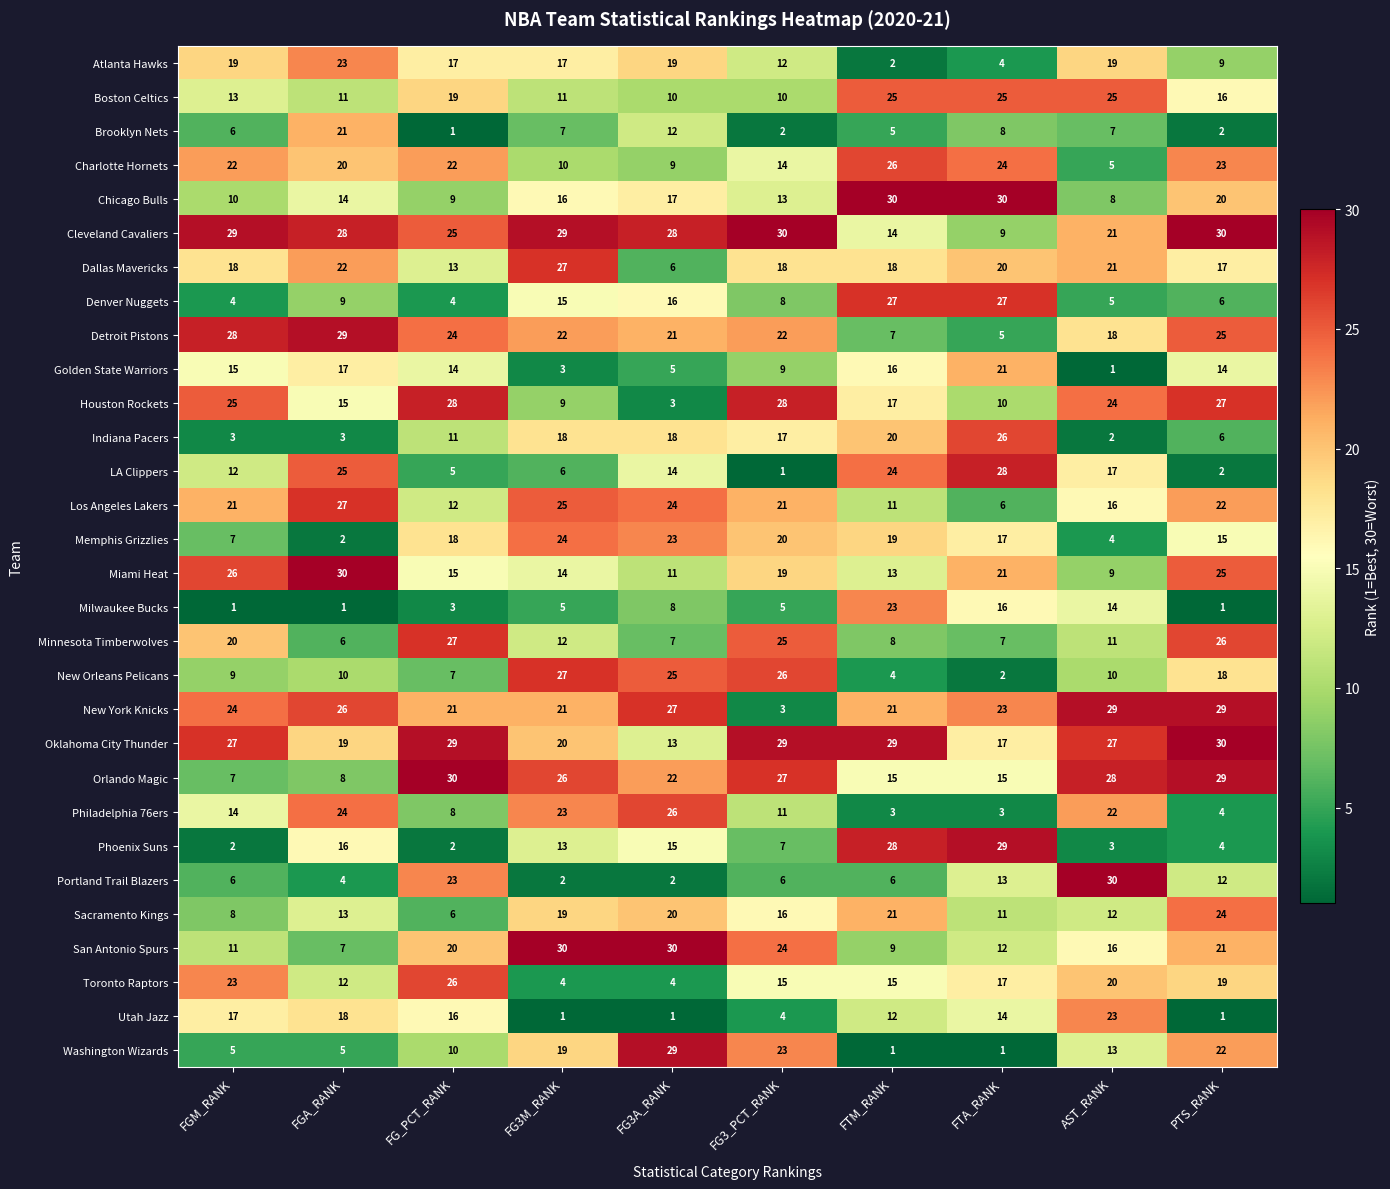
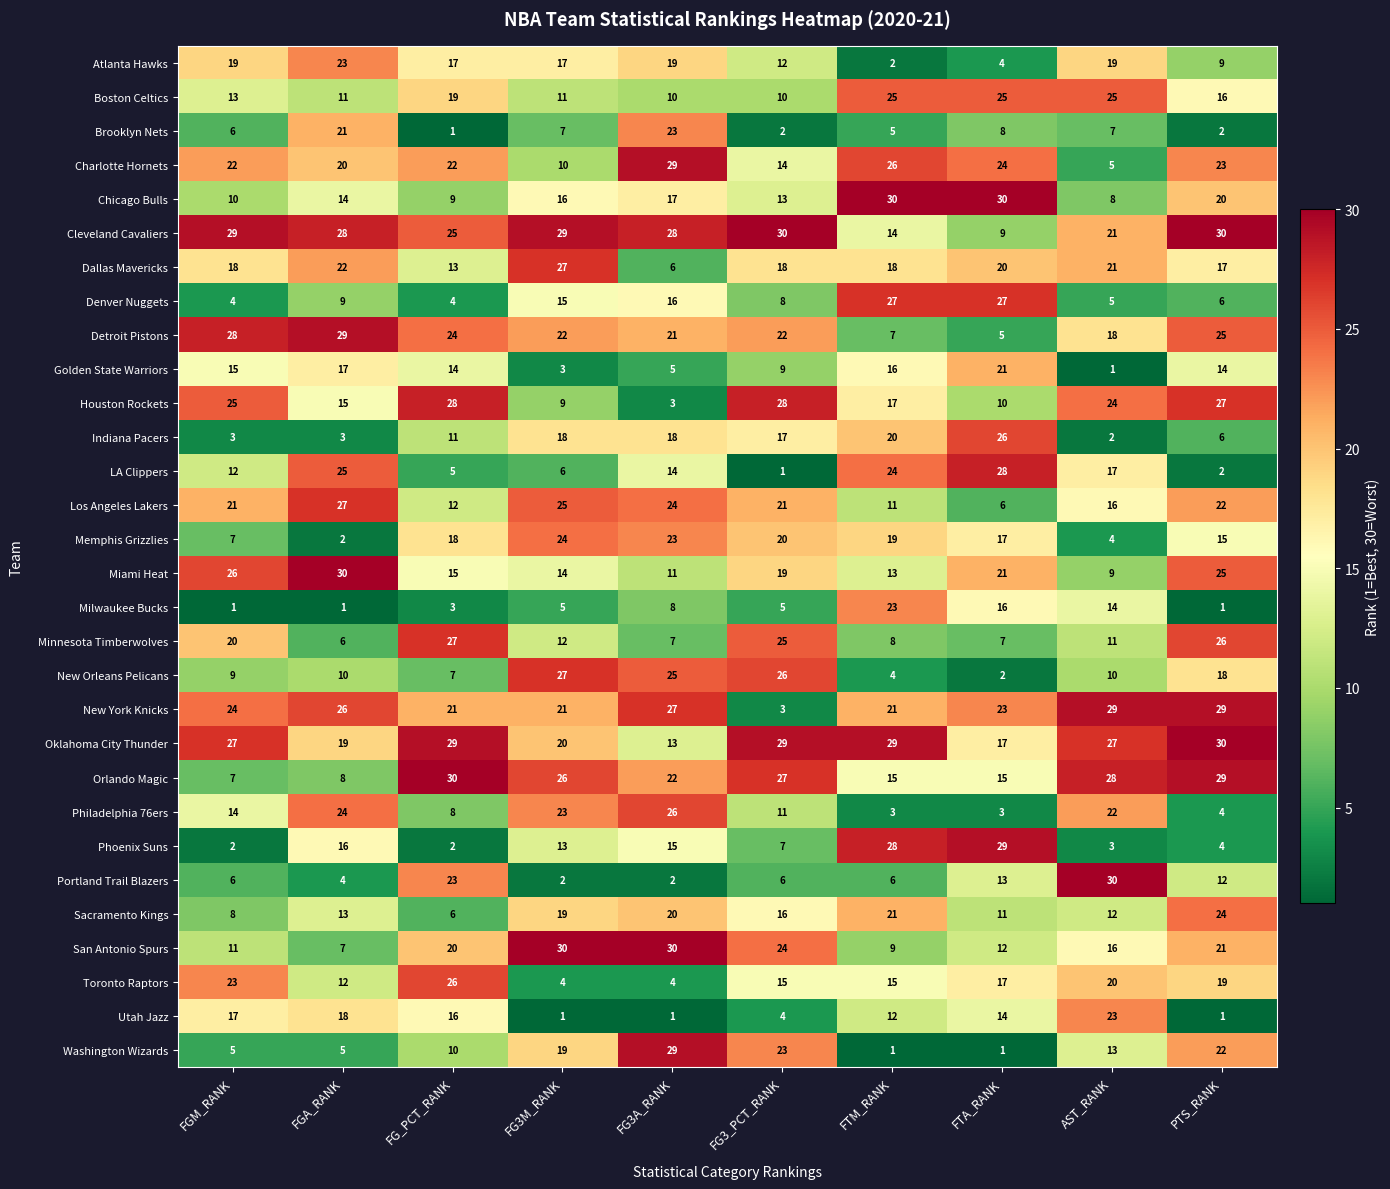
  {
    "Brooklyn Nets": {
      "FGM_RANK": 6,
      "FGA_RANK": 21,
      "FG_PCT_RANK": 1,
      "FG3M_RANK": 7,
-     "FG3A_RANK": 12,
+     "FG3A_RANK": 23,
      "FG3_PCT_RANK": 2,
      "FTM_RANK": 5,
      "FTA_RANK": 8,
      "AST_RANK": 7,
      "PTS_RANK": 2
    },
    "Charlotte Hornets": {
      "FGM_RANK": 22,
      "FGA_RANK": 20,
      "FG_PCT_RANK": 22,
      "FG3M_RANK": 10,
-     "FG3A_RANK": 9,
+     "FG3A_RANK": 29,
      "FG3_PCT_RANK": 14,
      "FTM_RANK": 26,
      "FTA_RANK": 24,
      "AST_RANK": 5,
      "PTS_RANK": 23
    }
  }
